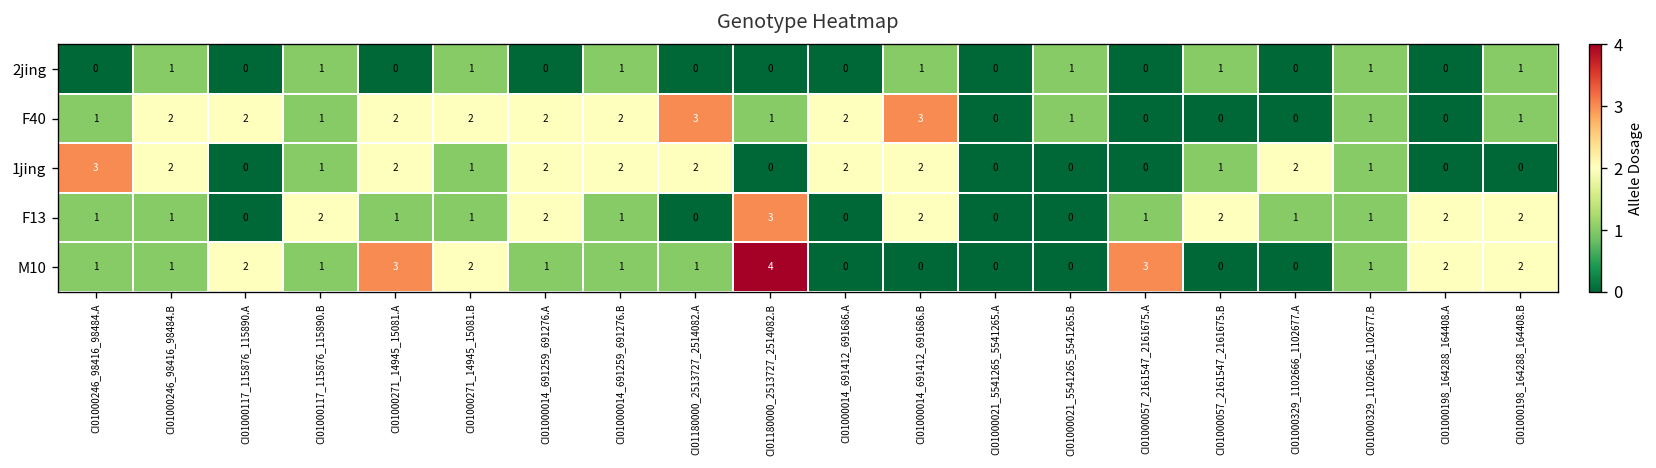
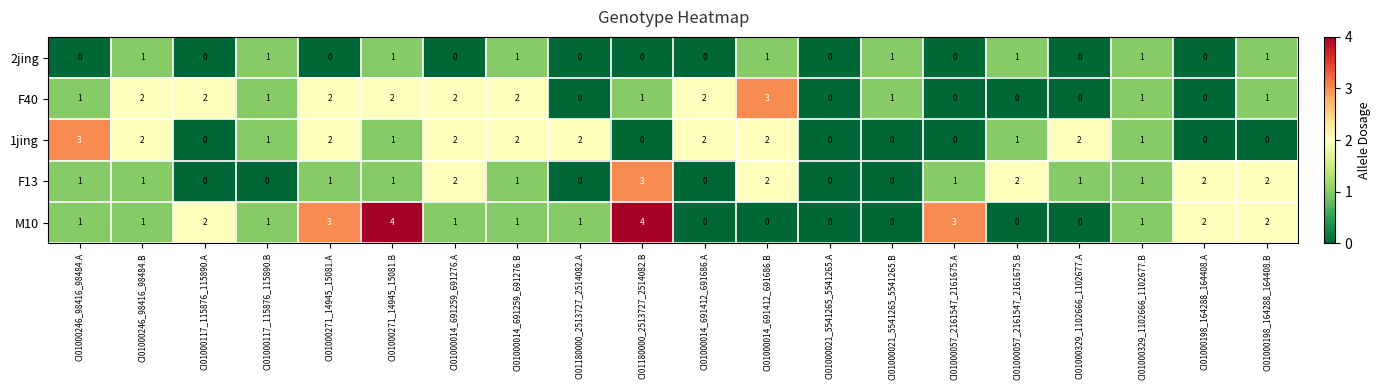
  {
    "2jing": {
      "CI01000246_98416_98484.A": 0,
      "CI01000246_98416_98484.B": 1,
      "CI01000117_115876_115890.A": 0,
      "CI01000117_115876_115890.B": 1,
      "CI01000271_14945_15081.A": 0,
      "CI01000271_14945_15081.B": 1,
      "CI01000014_691259_691276.A": 0,
      "CI01000014_691259_691276.B": 1,
      "CI01180000_2513727_2514082.A": 0,
      "CI01180000_2513727_2514082.B": 0,
      "CI01000014_691412_691686.A": 0,
      "CI01000014_691412_691686.B": 1,
      "CI01000021_5541265_5541265.A": 0,
      "CI01000021_5541265_5541265.B": 1,
      "CI01000057_2161547_2161675.A": 0,
      "CI01000057_2161547_2161675.B": 1,
      "CI01000329_1102666_1102677.A": 0,
      "CI01000329_1102666_1102677.B": 1,
      "CI01000198_164288_164408.A": 0,
      "CI01000198_164288_164408.B": 1
    },
    "F40": {
      "CI01000246_98416_98484.A": 1,
      "CI01000246_98416_98484.B": 2,
      "CI01000117_115876_115890.A": 2,
      "CI01000117_115876_115890.B": 1,
      "CI01000271_14945_15081.A": 2,
      "CI01000271_14945_15081.B": 2,
      "CI01000014_691259_691276.A": 2,
      "CI01000014_691259_691276.B": 2,
-     "CI01180000_2513727_2514082.A": 3,
+     "CI01180000_2513727_2514082.A": 0,
      "CI01180000_2513727_2514082.B": 1,
      "CI01000014_691412_691686.A": 2,
      "CI01000014_691412_691686.B": 3,
      "CI01000021_5541265_5541265.A": 0,
      "CI01000021_5541265_5541265.B": 1,
      "CI01000057_2161547_2161675.A": 0,
      "CI01000057_2161547_2161675.B": 0,
      "CI01000329_1102666_1102677.A": 0,
      "CI01000329_1102666_1102677.B": 1,
      "CI01000198_164288_164408.A": 0,
      "CI01000198_164288_164408.B": 1
    },
    "1jing": {
      "CI01000246_98416_98484.A": 3,
      "CI01000246_98416_98484.B": 2,
      "CI01000117_115876_115890.A": 0,
      "CI01000117_115876_115890.B": 1,
      "CI01000271_14945_15081.A": 2,
      "CI01000271_14945_15081.B": 1,
      "CI01000014_691259_691276.A": 2,
      "CI01000014_691259_691276.B": 2,
      "CI01180000_2513727_2514082.A": 2,
      "CI01180000_2513727_2514082.B": 0,
      "CI01000014_691412_691686.A": 2,
      "CI01000014_691412_691686.B": 2,
      "CI01000021_5541265_5541265.A": 0,
      "CI01000021_5541265_5541265.B": 0,
      "CI01000057_2161547_2161675.A": 0,
      "CI01000057_2161547_2161675.B": 1,
      "CI01000329_1102666_1102677.A": 2,
      "CI01000329_1102666_1102677.B": 1,
      "CI01000198_164288_164408.A": 0,
      "CI01000198_164288_164408.B": 0
    },
    "F13": {
      "CI01000246_98416_98484.A": 1,
      "CI01000246_98416_98484.B": 1,
      "CI01000117_115876_115890.A": 0,
-     "CI01000117_115876_115890.B": 2,
+     "CI01000117_115876_115890.B": 0,
      "CI01000271_14945_15081.A": 1,
      "CI01000271_14945_15081.B": 1,
      "CI01000014_691259_691276.A": 2,
      "CI01000014_691259_691276.B": 1,
      "CI01180000_2513727_2514082.A": 0,
      "CI01180000_2513727_2514082.B": 3,
      "CI01000014_691412_691686.A": 0,
      "CI01000014_691412_691686.B": 2,
      "CI01000021_5541265_5541265.A": 0,
      "CI01000021_5541265_5541265.B": 0,
      "CI01000057_2161547_2161675.A": 1,
      "CI01000057_2161547_2161675.B": 2,
      "CI01000329_1102666_1102677.A": 1,
      "CI01000329_1102666_1102677.B": 1,
      "CI01000198_164288_164408.A": 2,
      "CI01000198_164288_164408.B": 2
    },
    "M10": {
      "CI01000246_98416_98484.A": 1,
      "CI01000246_98416_98484.B": 1,
      "CI01000117_115876_115890.A": 2,
      "CI01000117_115876_115890.B": 1,
      "CI01000271_14945_15081.A": 3,
-     "CI01000271_14945_15081.B": 2,
+     "CI01000271_14945_15081.B": 4,
      "CI01000014_691259_691276.A": 1,
      "CI01000014_691259_691276.B": 1,
      "CI01180000_2513727_2514082.A": 1,
      "CI01180000_2513727_2514082.B": 4,
      "CI01000014_691412_691686.A": 0,
      "CI01000014_691412_691686.B": 0,
      "CI01000021_5541265_5541265.A": 0,
      "CI01000021_5541265_5541265.B": 0,
      "CI01000057_2161547_2161675.A": 3,
      "CI01000057_2161547_2161675.B": 0,
      "CI01000329_1102666_1102677.A": 0,
      "CI01000329_1102666_1102677.B": 1,
      "CI01000198_164288_164408.A": 2,
      "CI01000198_164288_164408.B": 2
    }
  }
